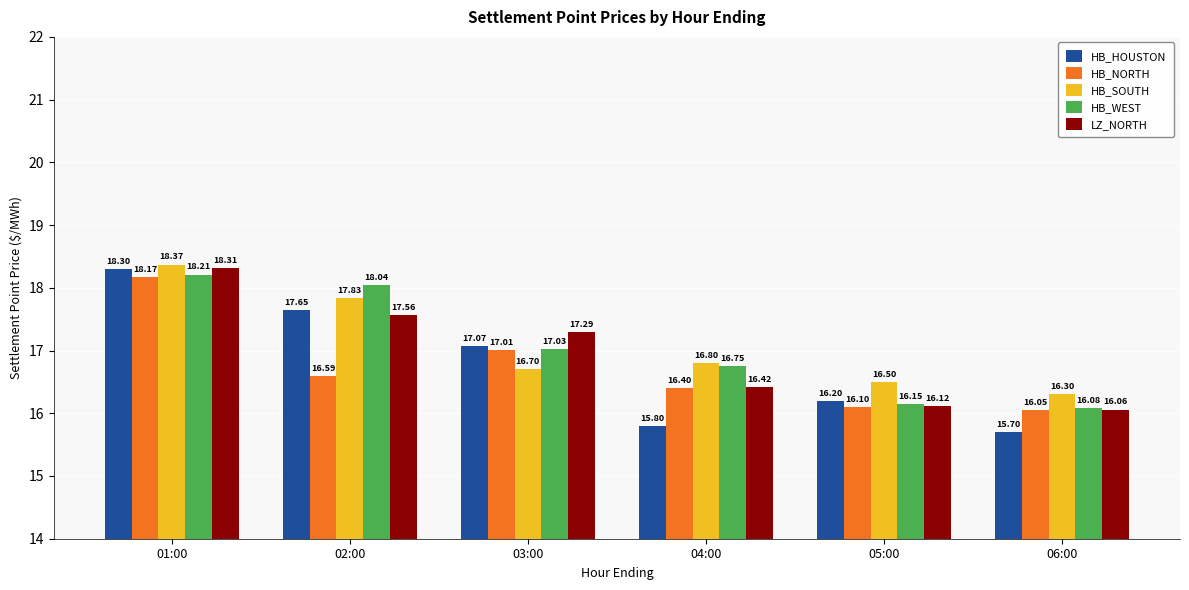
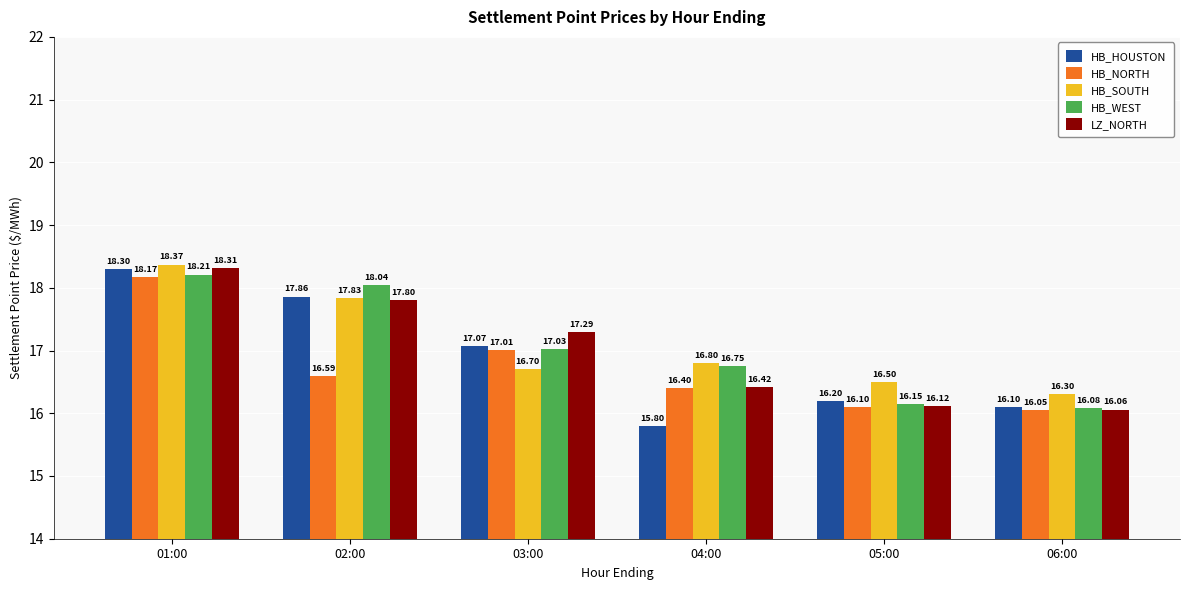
  {
    "HB_HOUSTON": {
      "01:00": 18.30,
-     "02:00": 17.65,
+     "02:00": 17.86,
      "03:00": 17.07,
      "04:00": 15.80,
      "05:00": 16.20,
-     "06:00": 15.70
+     "06:00": 16.10
    },
    "HB_NORTH": {
      "01:00": 18.17,
      "02:00": 16.59,
      "03:00": 17.01,
      "04:00": 16.40,
      "05:00": 16.10,
      "06:00": 16.05
    },
    "HB_SOUTH": {
      "01:00": 18.37,
      "02:00": 17.83,
      "03:00": 16.70,
      "04:00": 16.80,
      "05:00": 16.50,
      "06:00": 16.30
    },
    "HB_WEST": {
      "01:00": 18.21,
      "02:00": 18.04,
      "03:00": 17.03,
      "04:00": 16.75,
      "05:00": 16.15,
      "06:00": 16.08
    },
    "LZ_NORTH": {
      "01:00": 18.31,
-     "02:00": 17.56,
+     "02:00": 17.80,
      "03:00": 17.29,
      "04:00": 16.42,
      "05:00": 16.12,
      "06:00": 16.06
    }
  }
